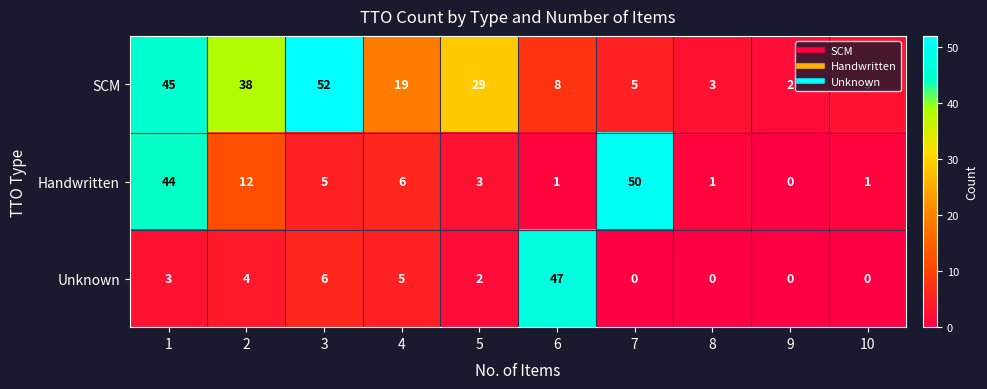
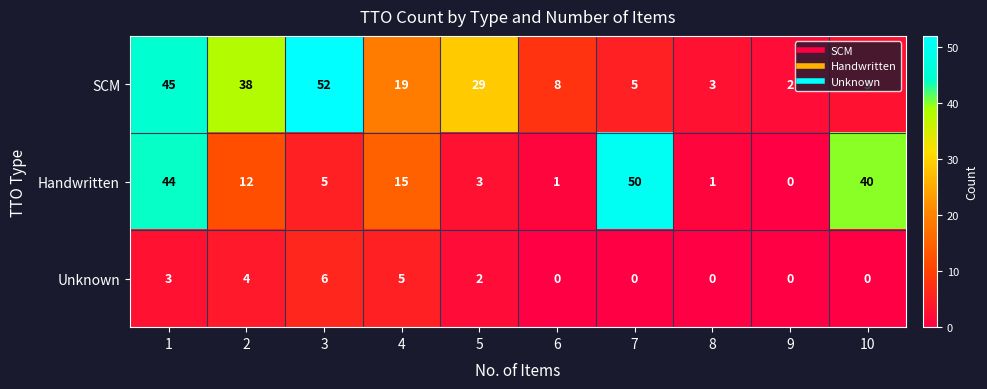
  {
    "SCM": {
      "1": 45,
      "2": 38,
      "3": 52,
      "4": 19,
      "5": 29,
      "6": 8,
      "7": 5,
      "8": 3,
      "9": 2
    },
    "Handwritten": {
      "1": 44,
      "2": 12,
      "3": 5,
-     "4": 6,
+     "4": 15,
      "5": 3,
      "6": 1,
      "7": 50,
      "8": 1,
      "9": 0,
-     "10": 1
+     "10": 40
    },
    "Unknown": {
      "1": 3,
      "2": 4,
      "3": 6,
      "4": 5,
      "5": 2,
-     "6": 47,
+     "6": 0,
      "7": 0,
      "8": 0,
      "9": 0,
      "10": 0
    }
  }
